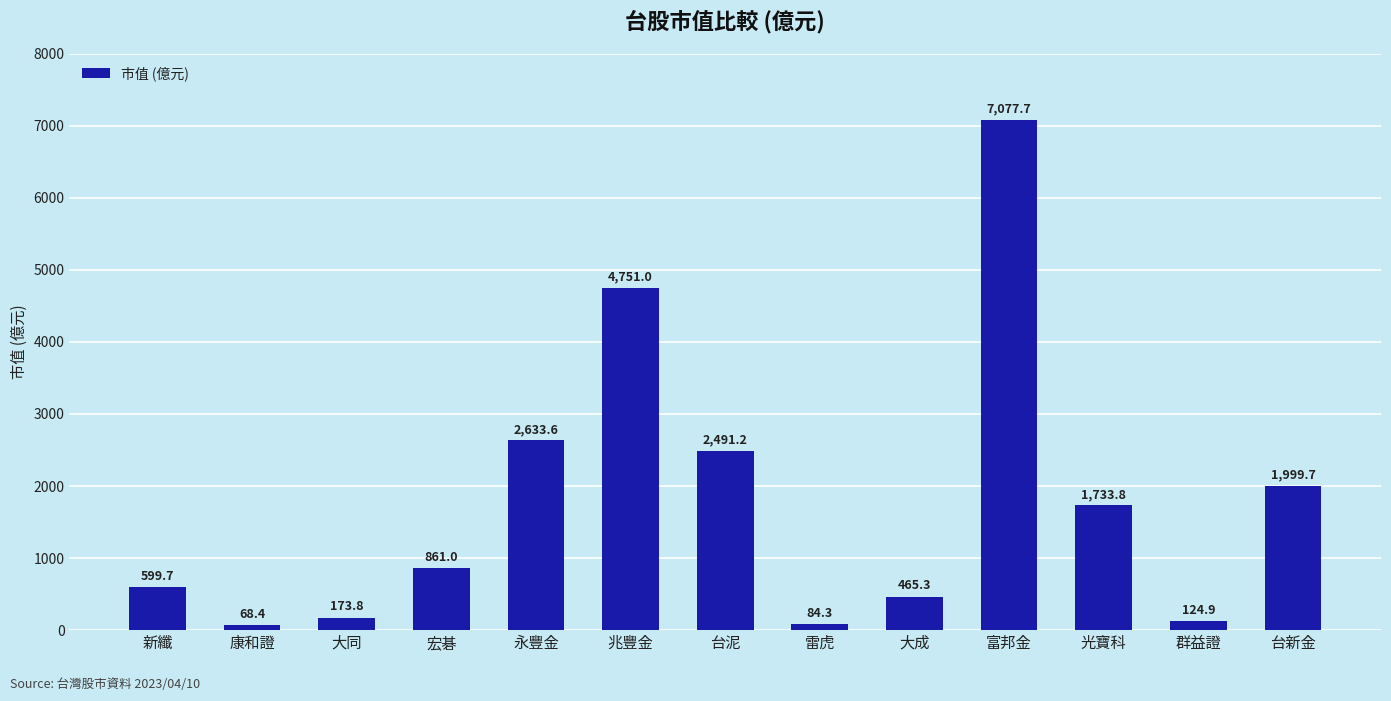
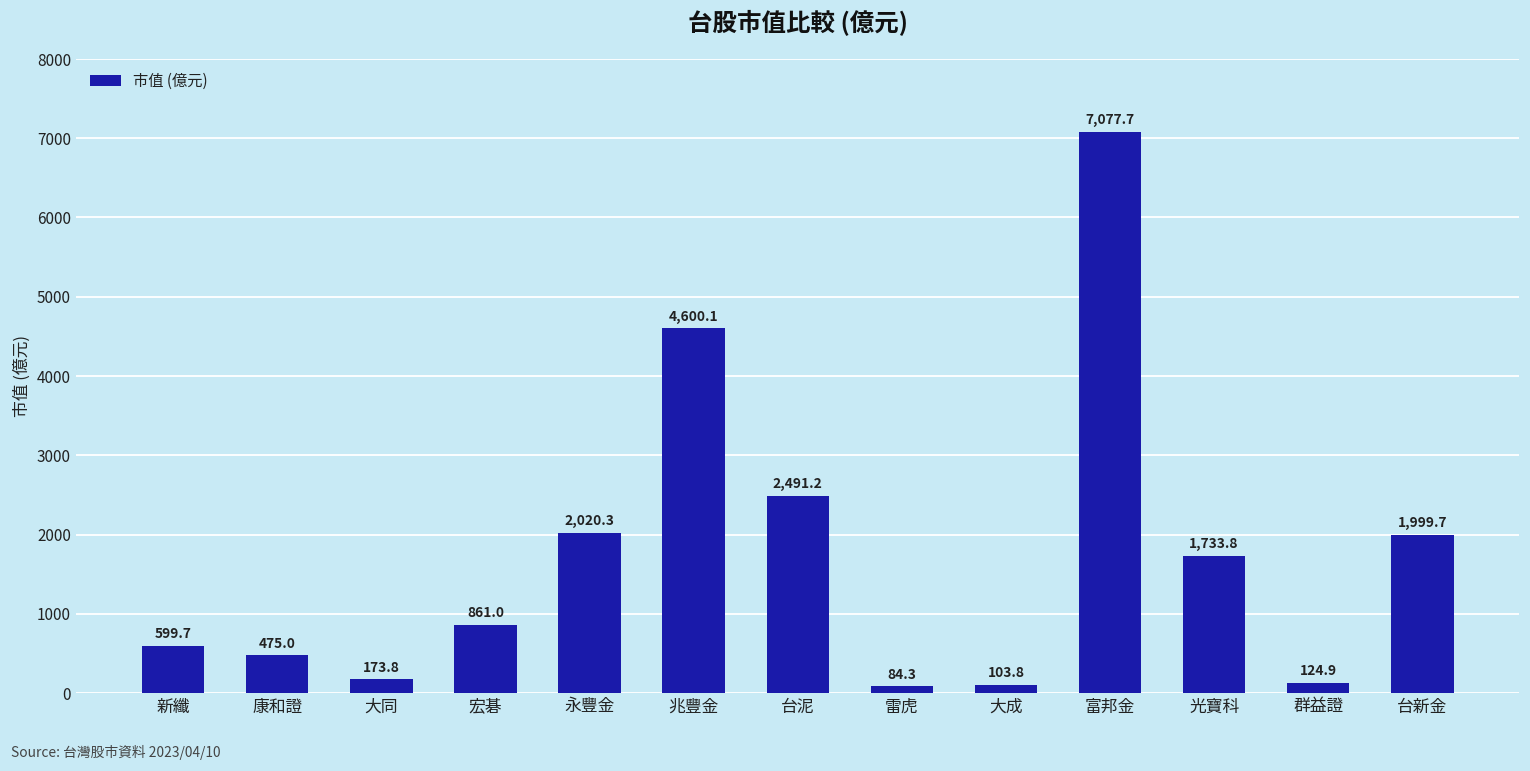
  {
    "新纖": "599.7",
-   "康和證": "68.4",
+   "康和證": "475.0",
    "大同": "173.8",
    "宏碁": "861.0",
-   "永豐金": "2,633.6",
-   "兆豐金": "4,751.0",
+   "永豐金": "2,020.3",
+   "兆豐金": "4,600.1",
    "台泥": "2,491.2",
    "雷虎": "84.3",
-   "大成": "465.3",
+   "大成": "103.8",
    "富邦金": "7,077.7",
    "光寶科": "1,733.8",
    "群益證": "124.9",
    "台新金": "1,999.7"
  }
